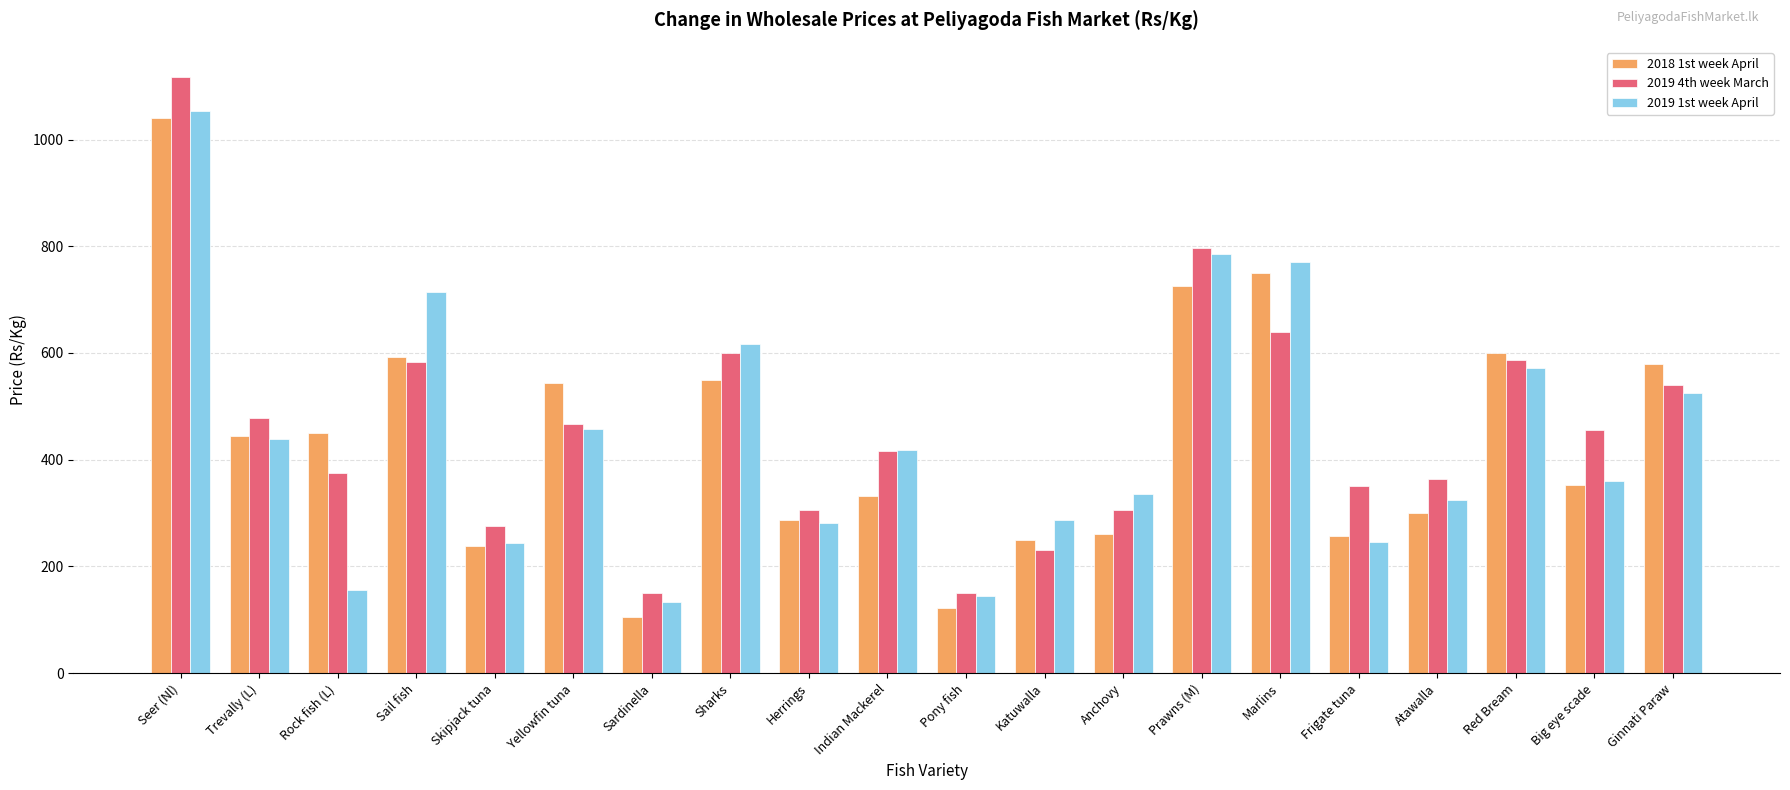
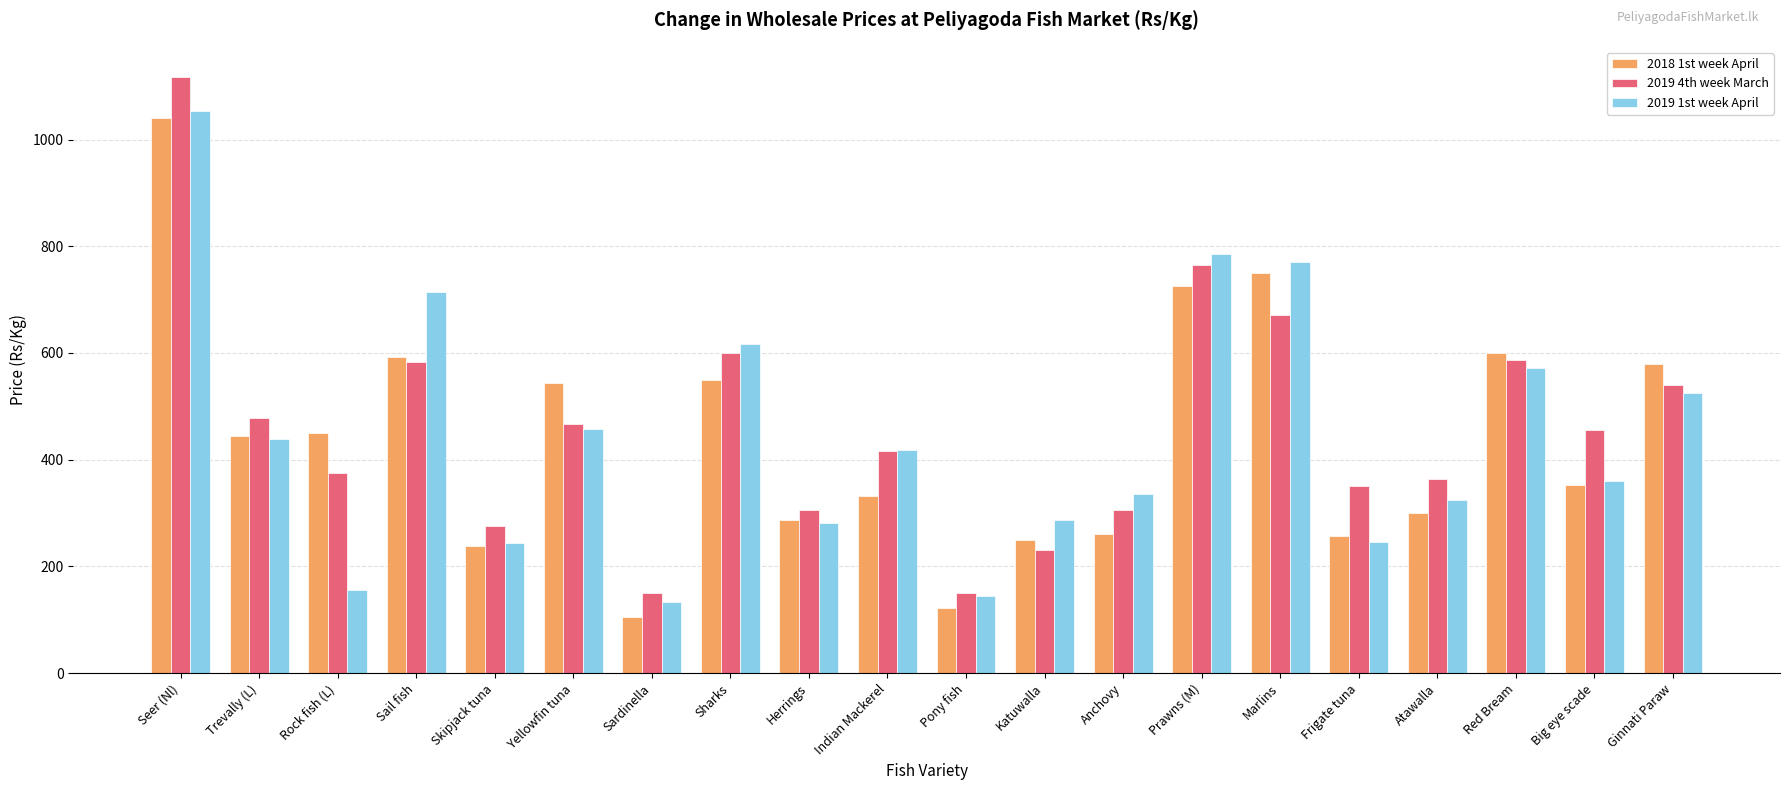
  {
    "2018 1st week April": {
      "Seer (Nl)": 1040,
      "Trevally (L)": 450,
      "Rock fish (L)": 450,
      "Sail fish": 590,
      "Skipjack tuna": 240,
      "Yellowfin tuna": 540,
      "Sardinella": 110,
      "Sharks": 550,
      "Herrings": 290,
      "Indian Mackerel": 330,
      "Pony fish": 120,
      "Katuwalla": 250,
      "Anchovy": 260,
      "Prawns (M)": 730,
      "Marlins": 750,
      "Frigate tuna": 260,
      "Atawalla": 300,
      "Red Bream": 600,
      "Big eye scade": 350,
      "Ginnati Paraw": 580
    },
    "2019 4th week March": {
      "Seer (Nl)": 1120,
      "Trevally (L)": 480,
      "Rock fish (L)": 380,
      "Sail fish": 580,
      "Skipjack tuna": 280,
      "Yellowfin tuna": 470,
      "Sardinella": 150,
      "Sharks": 600,
      "Herrings": 310,
      "Indian Mackerel": 420,
      "Pony fish": 150,
      "Katuwalla": 230,
      "Anchovy": 310,
-     "Prawns (M)": 800,
-     "Marlins": 640,
+     "Prawns (M)": 770,
+     "Marlins": 670,
      "Frigate tuna": 350,
      "Atawalla": 360,
      "Red Bream": 590,
      "Big eye scade": 460,
      "Ginnati Paraw": 540
    },
    "2019 1st week April": {
      "Seer (Nl)": 1050,
      "Trevally (L)": 440,
      "Rock fish (L)": 160,
      "Sail fish": 710,
      "Skipjack tuna": 240,
      "Yellowfin tuna": 460,
      "Sardinella": 130,
      "Sharks": 620,
      "Herrings": 280,
      "Indian Mackerel": 420,
      "Pony fish": 150,
      "Katuwalla": 290,
      "Anchovy": 340,
      "Prawns (M)": 790,
      "Marlins": 770,
      "Frigate tuna": 250,
      "Atawalla": 330,
      "Red Bream": 570,
      "Big eye scade": 360,
      "Ginnati Paraw": 530
    }
  }
